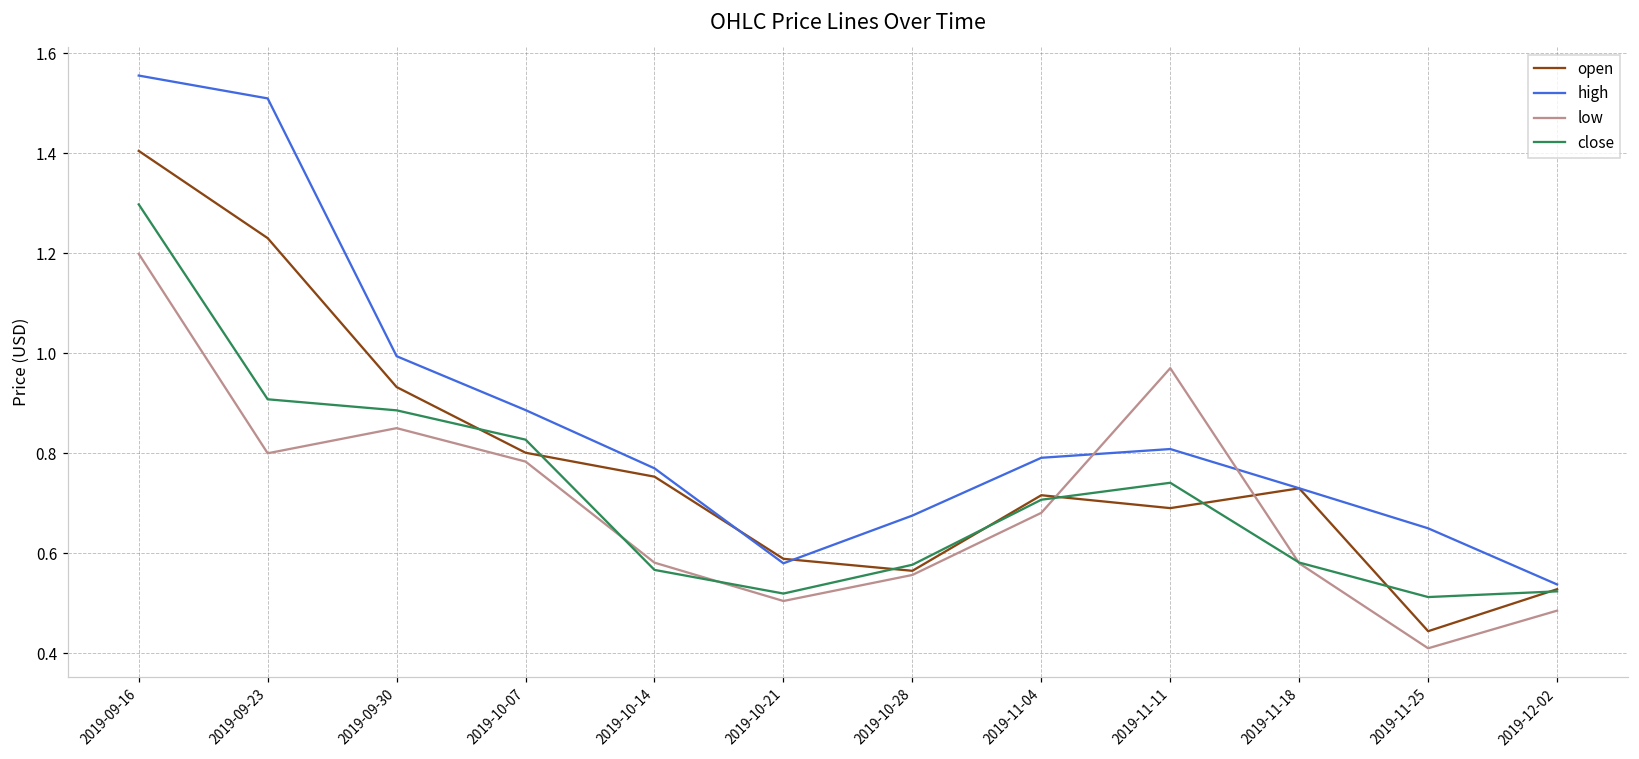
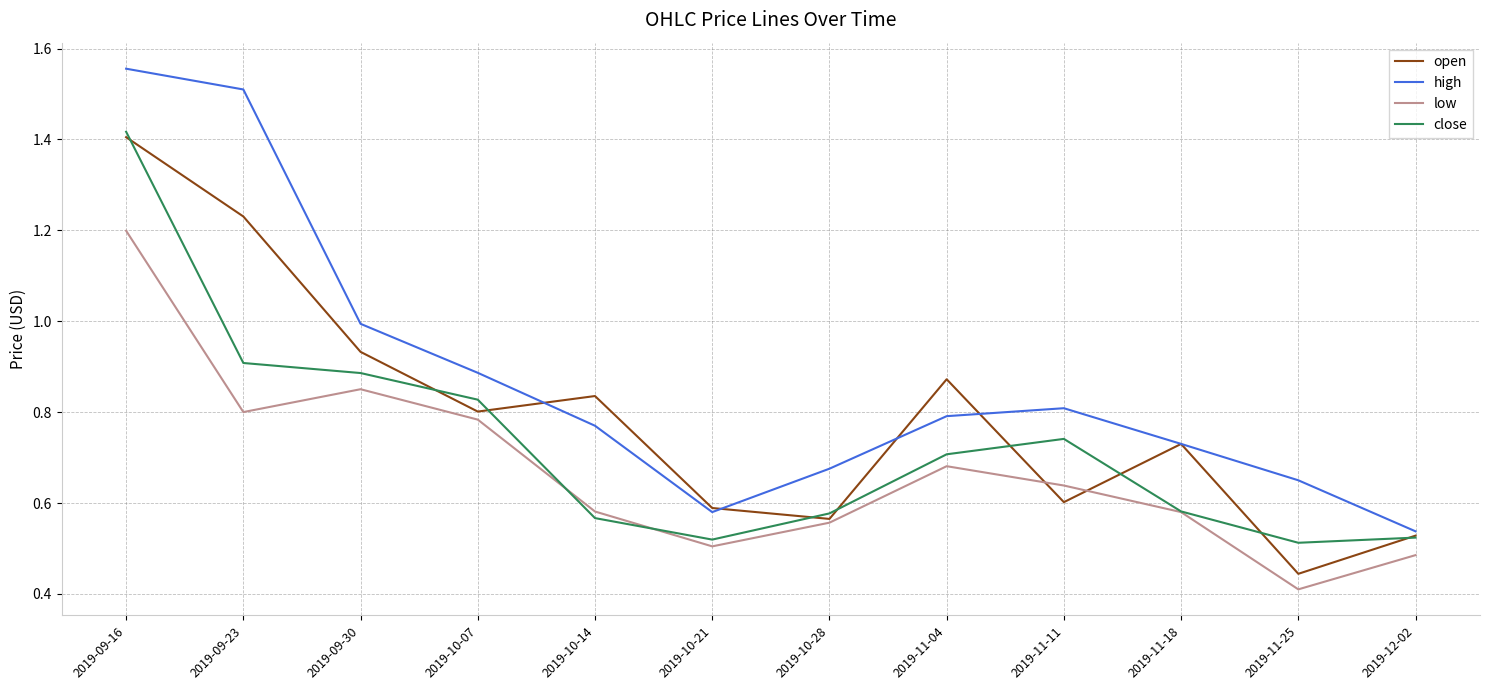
  {
    "open": {
      "2019-09-16": 1.41,
      "2019-09-23": 1.23,
      "2019-09-30": 0.93,
      "2019-10-07": 0.80,
-     "2019-10-14": 0.75,
+     "2019-10-14": 0.84,
      "2019-10-21": 0.59,
      "2019-10-28": 0.57,
-     "2019-11-04": 0.72,
-     "2019-11-11": 0.69,
+     "2019-11-04": 0.87,
+     "2019-11-11": 0.60,
      "2019-11-25": 0.44
    },
    "high": {
      "2019-09-16": 1.56,
      "2019-09-23": 1.51,
      "2019-09-30": 0.99,
      "2019-10-07": 0.89,
      "2019-10-14": 0.77,
      "2019-10-21": 0.58,
      "2019-10-28": 0.68,
      "2019-11-04": 0.79,
      "2019-11-11": 0.81,
      "2019-11-25": 0.65,
      "2019-12-02": 0.54
    },
    "low": {
      "2019-09-16": 1.20,
      "2019-09-23": 0.80,
      "2019-09-30": 0.85,
      "2019-10-07": 0.78,
      "2019-10-14": 0.58,
      "2019-10-21": 0.50,
      "2019-10-28": 0.56,
      "2019-11-04": 0.68,
-     "2019-11-11": 0.97,
+     "2019-11-11": 0.64,
      "2019-11-25": 0.41,
      "2019-12-02": 0.49
    },
    "close": {
-     "2019-09-16": 1.30,
+     "2019-09-16": 1.42,
      "2019-09-23": 0.91,
      "2019-09-30": 0.89,
      "2019-10-07": 0.83,
      "2019-10-14": 0.57,
      "2019-10-21": 0.52,
      "2019-10-28": 0.58,
      "2019-11-04": 0.71,
      "2019-11-11": 0.74,
      "2019-11-25": 0.51
    }
  }
